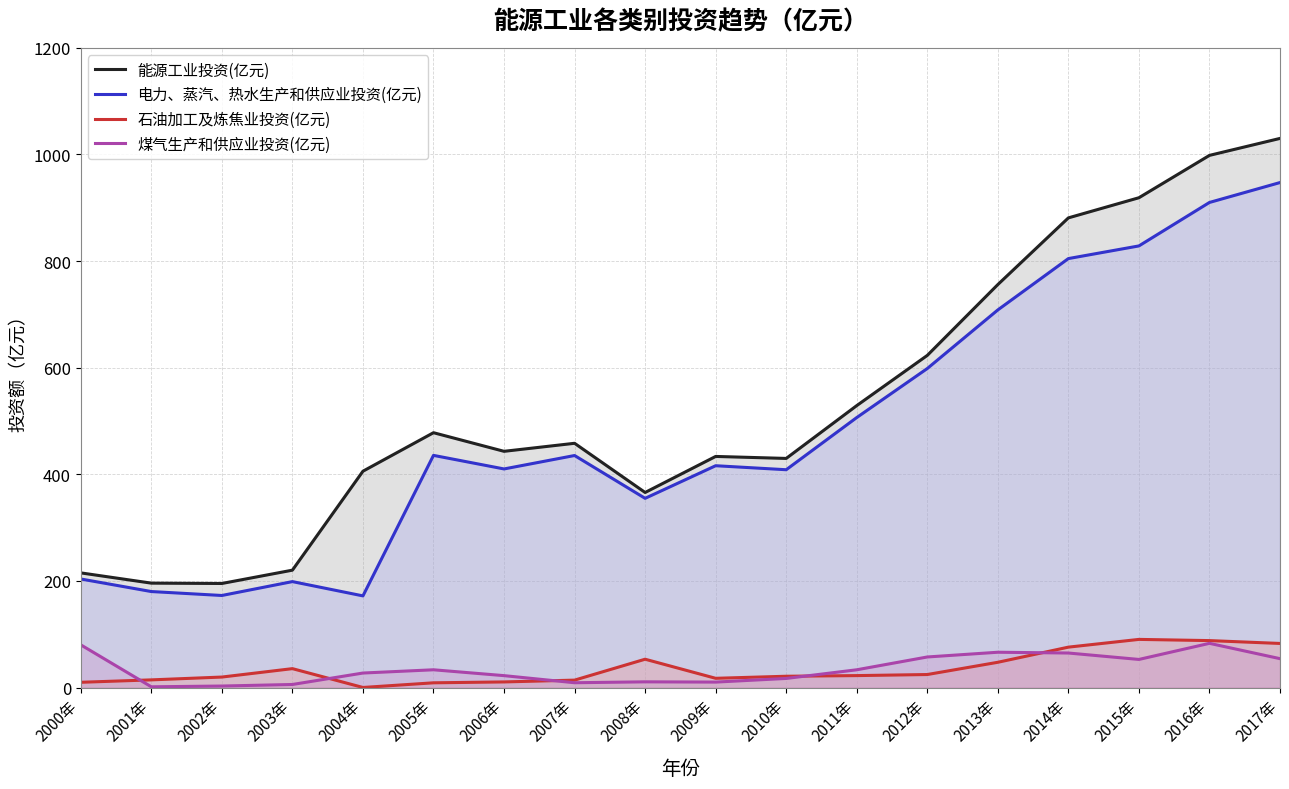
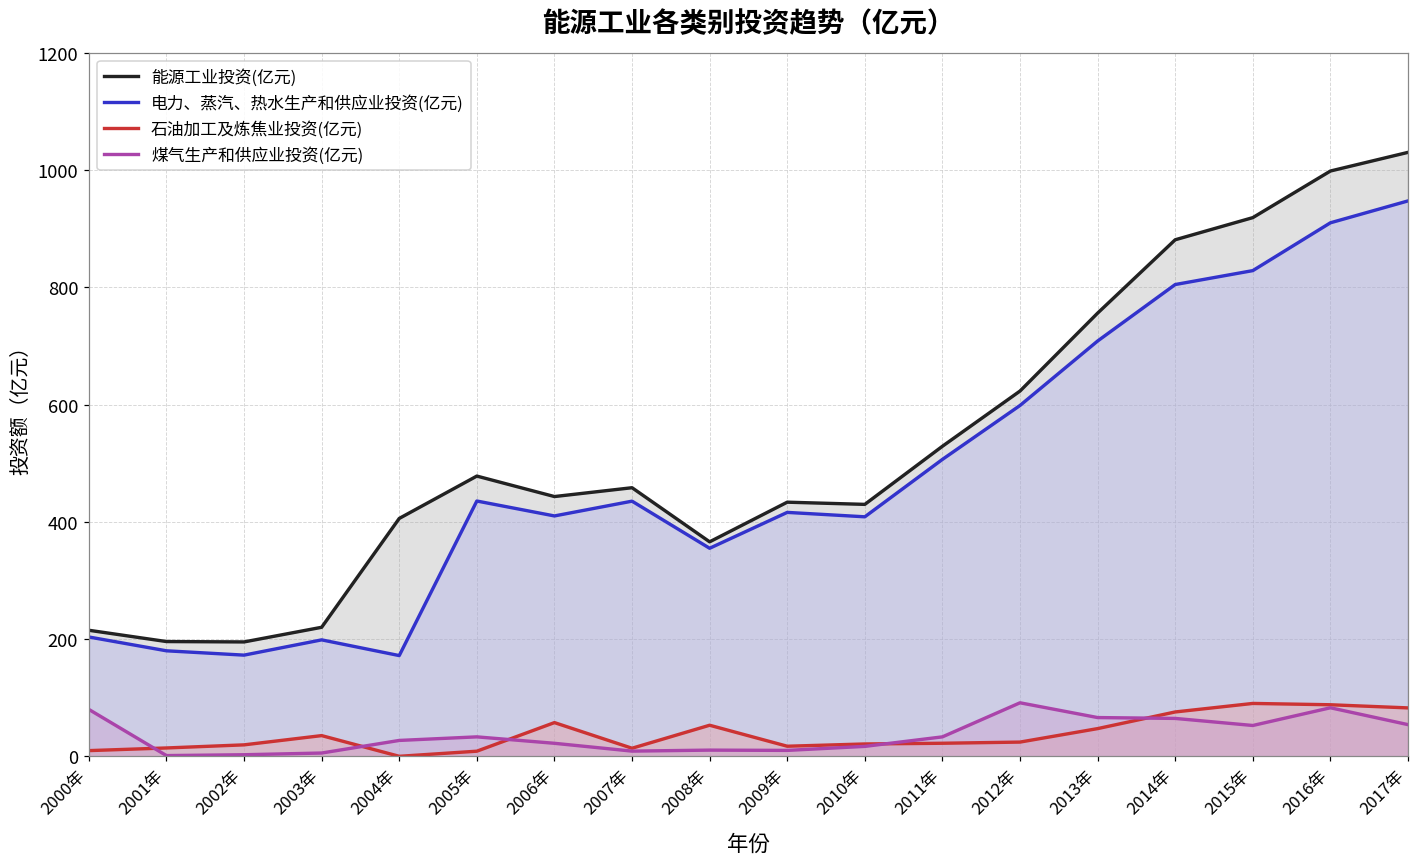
  {
    "能源工业投资(亿元)": {
      "2000年": 220,
      "2001年": 200,
      "2002年": 200,
      "2003年": 220,
      "2004年": 410,
      "2005年": 480,
      "2006年": 440,
      "2007年": 460,
      "2008年": 370,
      "2009年": 430,
      "2010年": 430,
      "2011年": 530,
      "2012年": 620,
      "2013年": 760,
      "2014年": 880,
      "2015年": 920,
      "2016年": 1000,
      "2017年": 1030
    },
    "电力、蒸汽、热水生产和供应业投资(亿元)": {
      "2000年": 200,
      "2001年": 180,
      "2002年": 170,
      "2003年": 200,
      "2004年": 170,
      "2005年": 440,
      "2006年": 410,
      "2007年": 440,
      "2008年": 350,
      "2009年": 420,
      "2010年": 410,
      "2011年": 510,
      "2012年": 600,
      "2013年": 710,
      "2014年": 800,
      "2015年": 830,
      "2016年": 910,
      "2017年": 950
    },
    "石油加工及炼焦业投资(亿元)": {
      "2000年": 10,
      "2001年": 10,
      "2002年": 20,
      "2003年": 40,
      "2004年": 0,
      "2005年": 10,
-     "2006年": 10,
+     "2006年": 60,
      "2007年": 10,
      "2008年": 50,
      "2009年": 20,
      "2011年": 20,
      "2012年": 20,
      "2013年": 50,
      "2014年": 80,
      "2015年": 90,
      "2016年": 90,
      "2017年": 80
    },
    "煤气生产和供应业投资(亿元)": {
      "2000年": 80,
      "2001年": 0,
      "2002年": 0,
      "2003年": 10,
      "2004年": 30,
      "2005年": 30,
      "2006年": 20,
      "2007年": 10,
      "2008年": 10,
      "2009年": 10,
      "2011年": 30,
-     "2012年": 60,
+     "2012年": 90,
      "2013年": 70,
      "2014年": 60,
      "2015年": 50,
      "2016年": 80,
      "2017年": 50
    }
  }
